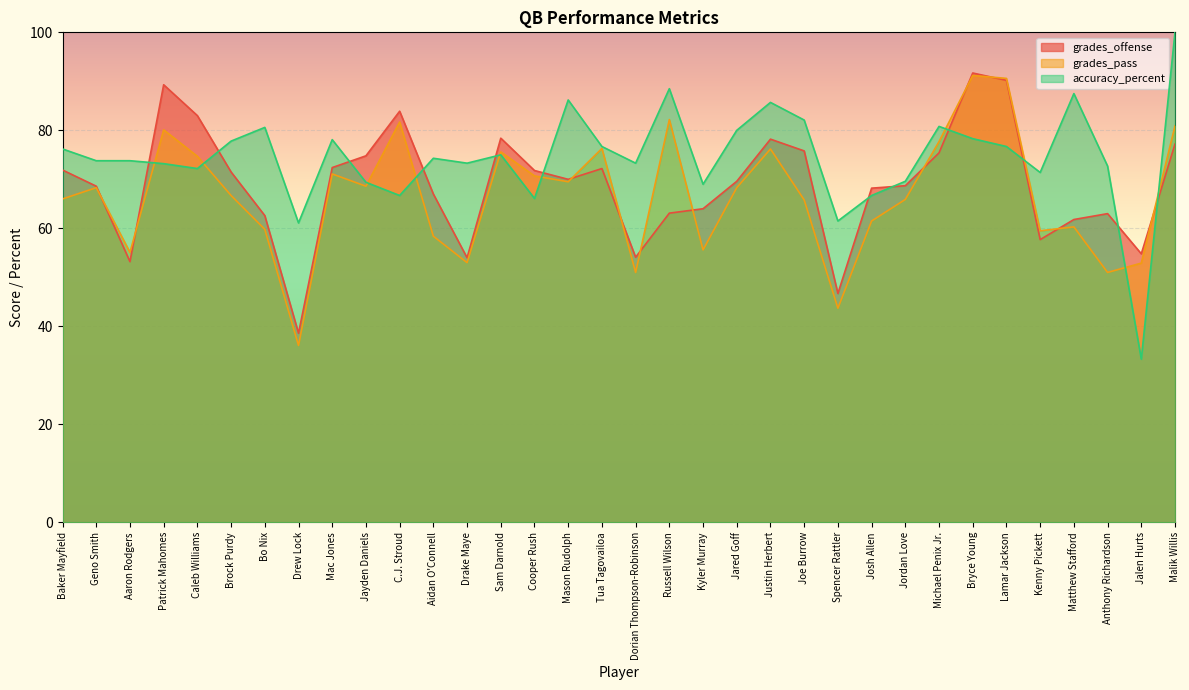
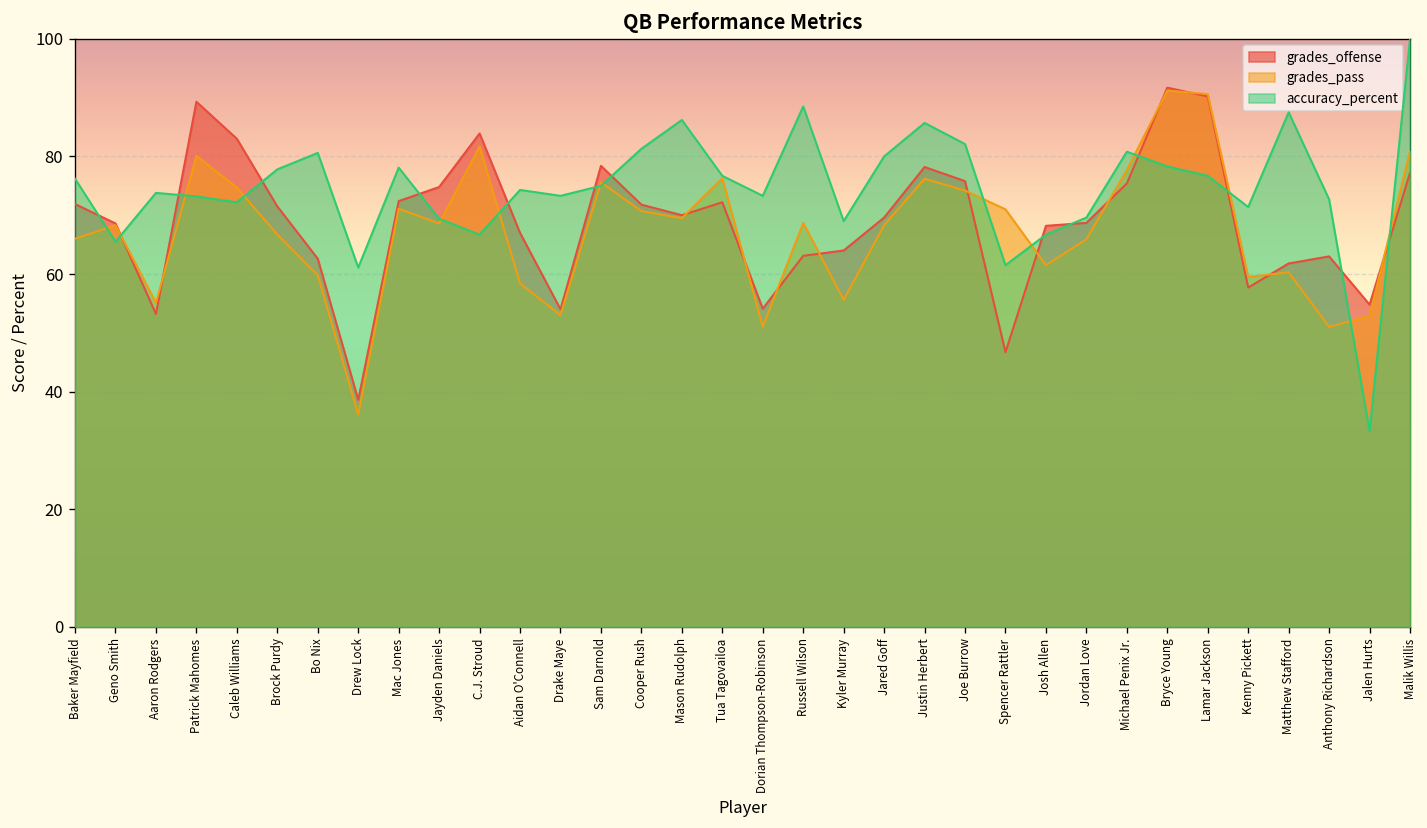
  {
    "grades_offense": {
      "Baker Mayfield": 72,
      "Aaron Rodgers": 53,
      "Patrick Mahomes": 89,
      "Caleb Williams": 83,
      "Brock Purdy": 72,
      "Bo Nix": 63,
      "Drew Lock": 39,
      "Mac Jones": 72,
      "Jayden Daniels": 75,
      "C.J. Stroud": 84,
      "Aidan O'Connell": 67,
      "Drake Maye": 54,
      "Sam Darnold": 78,
      "Cooper Rush": 72,
      "Tua Tagovailoa": 72,
      "Dorian Thompson-Robinson": 54,
      "Russell Wilson": 63,
      "Kyler Murray": 64,
      "Jared Goff": 70,
      "Justin Herbert": 78,
      "Joe Burrow": 76,
      "Spencer Rattler": 47,
      "Josh Allen": 68,
      "Jordan Love": 69,
      "Michael Penix Jr.": 75,
      "Kenny Pickett": 58,
      "Matthew Stafford": 62,
      "Anthony Richardson": 63,
      "Jalen Hurts": 55,
      "Malik Willis": 77
    },
    "grades_pass": {
      "Baker Mayfield": 66,
      "Aaron Rodgers": 55,
      "Patrick Mahomes": 80,
      "Caleb Williams": 75,
      "Brock Purdy": 67,
      "Bo Nix": 60,
      "Drew Lock": 36,
      "Mac Jones": 71,
      "Jayden Daniels": 69,
      "C.J. Stroud": 82,
      "Aidan O'Connell": 58,
      "Drake Maye": 53,
      "Sam Darnold": 76,
      "Cooper Rush": 71,
      "Dorian Thompson-Robinson": 51,
-     "Russell Wilson": 82,
+     "Russell Wilson": 69,
      "Kyler Murray": 56,
      "Jared Goff": 68,
      "Justin Herbert": 76,
-     "Joe Burrow": 66,
-     "Spencer Rattler": 44,
+     "Joe Burrow": 74,
+     "Spencer Rattler": 71,
      "Josh Allen": 62,
      "Jordan Love": 66,
      "Michael Penix Jr.": 78,
      "Kenny Pickett": 60,
      "Matthew Stafford": 60,
      "Anthony Richardson": 51,
      "Jalen Hurts": 53,
      "Malik Willis": 81
    },
    "accuracy_percent": {
      "Baker Mayfield": 76,
-     "Geno Smith": 74,
+     "Geno Smith": 66,
      "Aaron Rodgers": 74,
      "Patrick Mahomes": 73,
      "Caleb Williams": 72,
      "Brock Purdy": 78,
      "Bo Nix": 81,
      "Drew Lock": 61,
      "Mac Jones": 78,
      "Jayden Daniels": 69,
      "C.J. Stroud": 67,
      "Aidan O'Connell": 74,
      "Drake Maye": 73,
      "Sam Darnold": 75,
-     "Cooper Rush": 66,
+     "Cooper Rush": 81,
      "Mason Rudolph": 86,
      "Dorian Thompson-Robinson": 73,
      "Russell Wilson": 89,
      "Kyler Murray": 69,
      "Jared Goff": 80,
      "Justin Herbert": 86,
      "Joe Burrow": 82,
      "Spencer Rattler": 62,
      "Josh Allen": 67,
      "Jordan Love": 70,
      "Michael Penix Jr.": 81,
      "Bryce Young": 78,
      "Lamar Jackson": 77,
      "Kenny Pickett": 71,
      "Matthew Stafford": 88,
      "Anthony Richardson": 73,
      "Jalen Hurts": 33,
      "Malik Willis": 100
    }
  }
